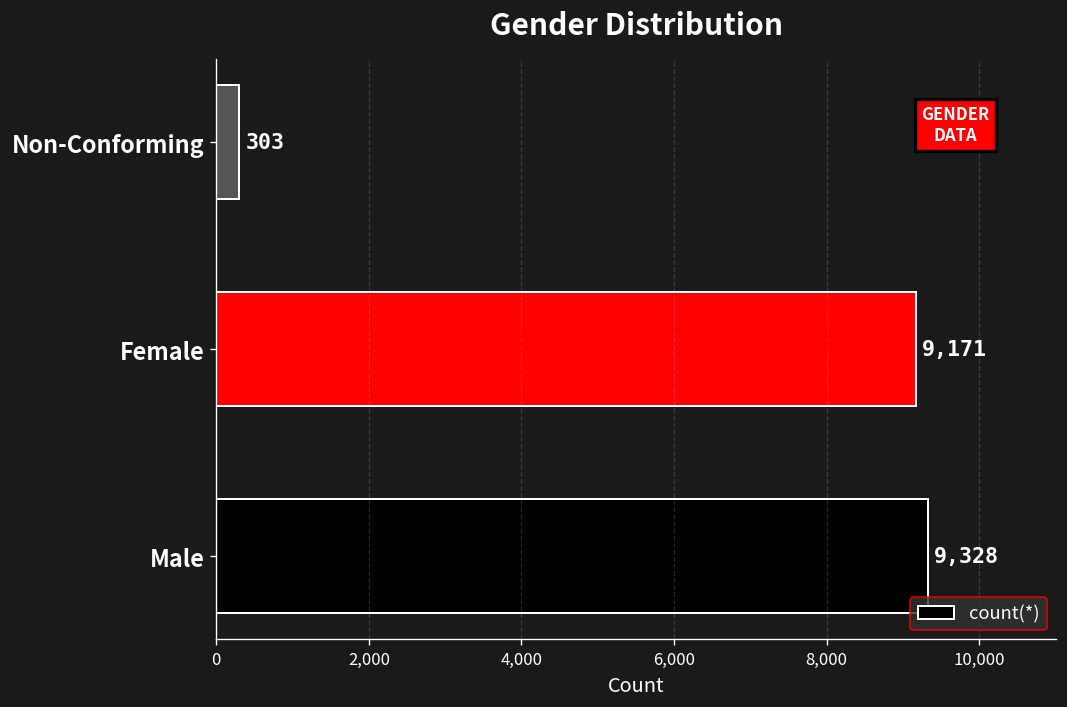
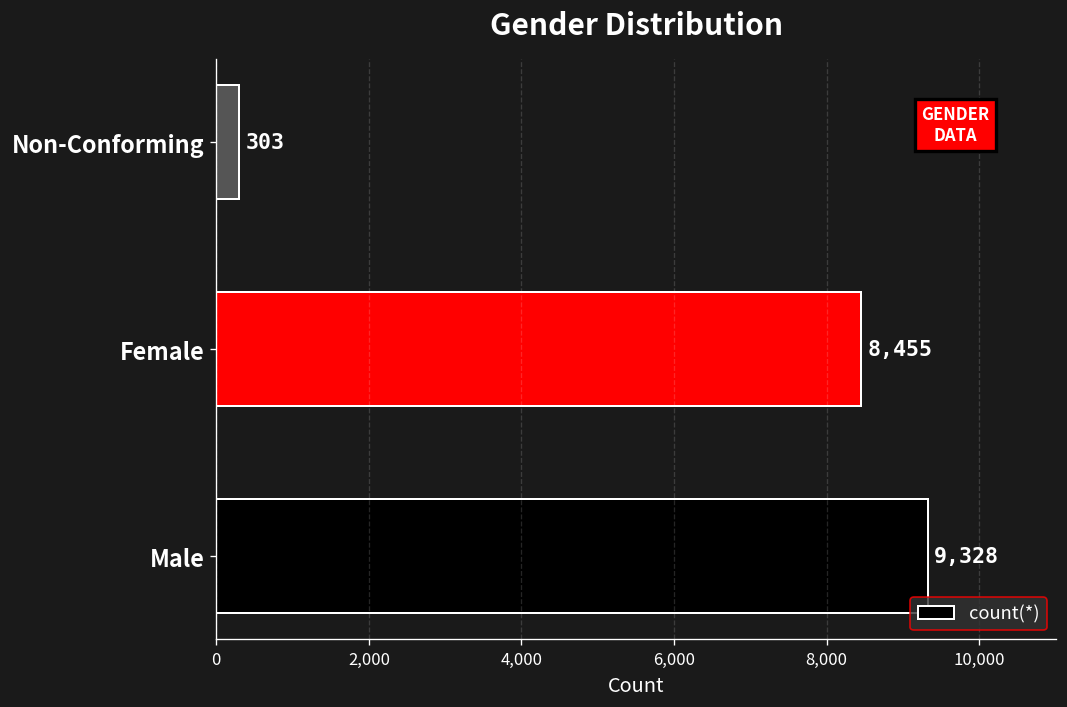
  {
    "Non-Conforming": "303",
-   "Female": "9,171",
+   "Female": "8,455",
    "Male": "9,328"
  }
